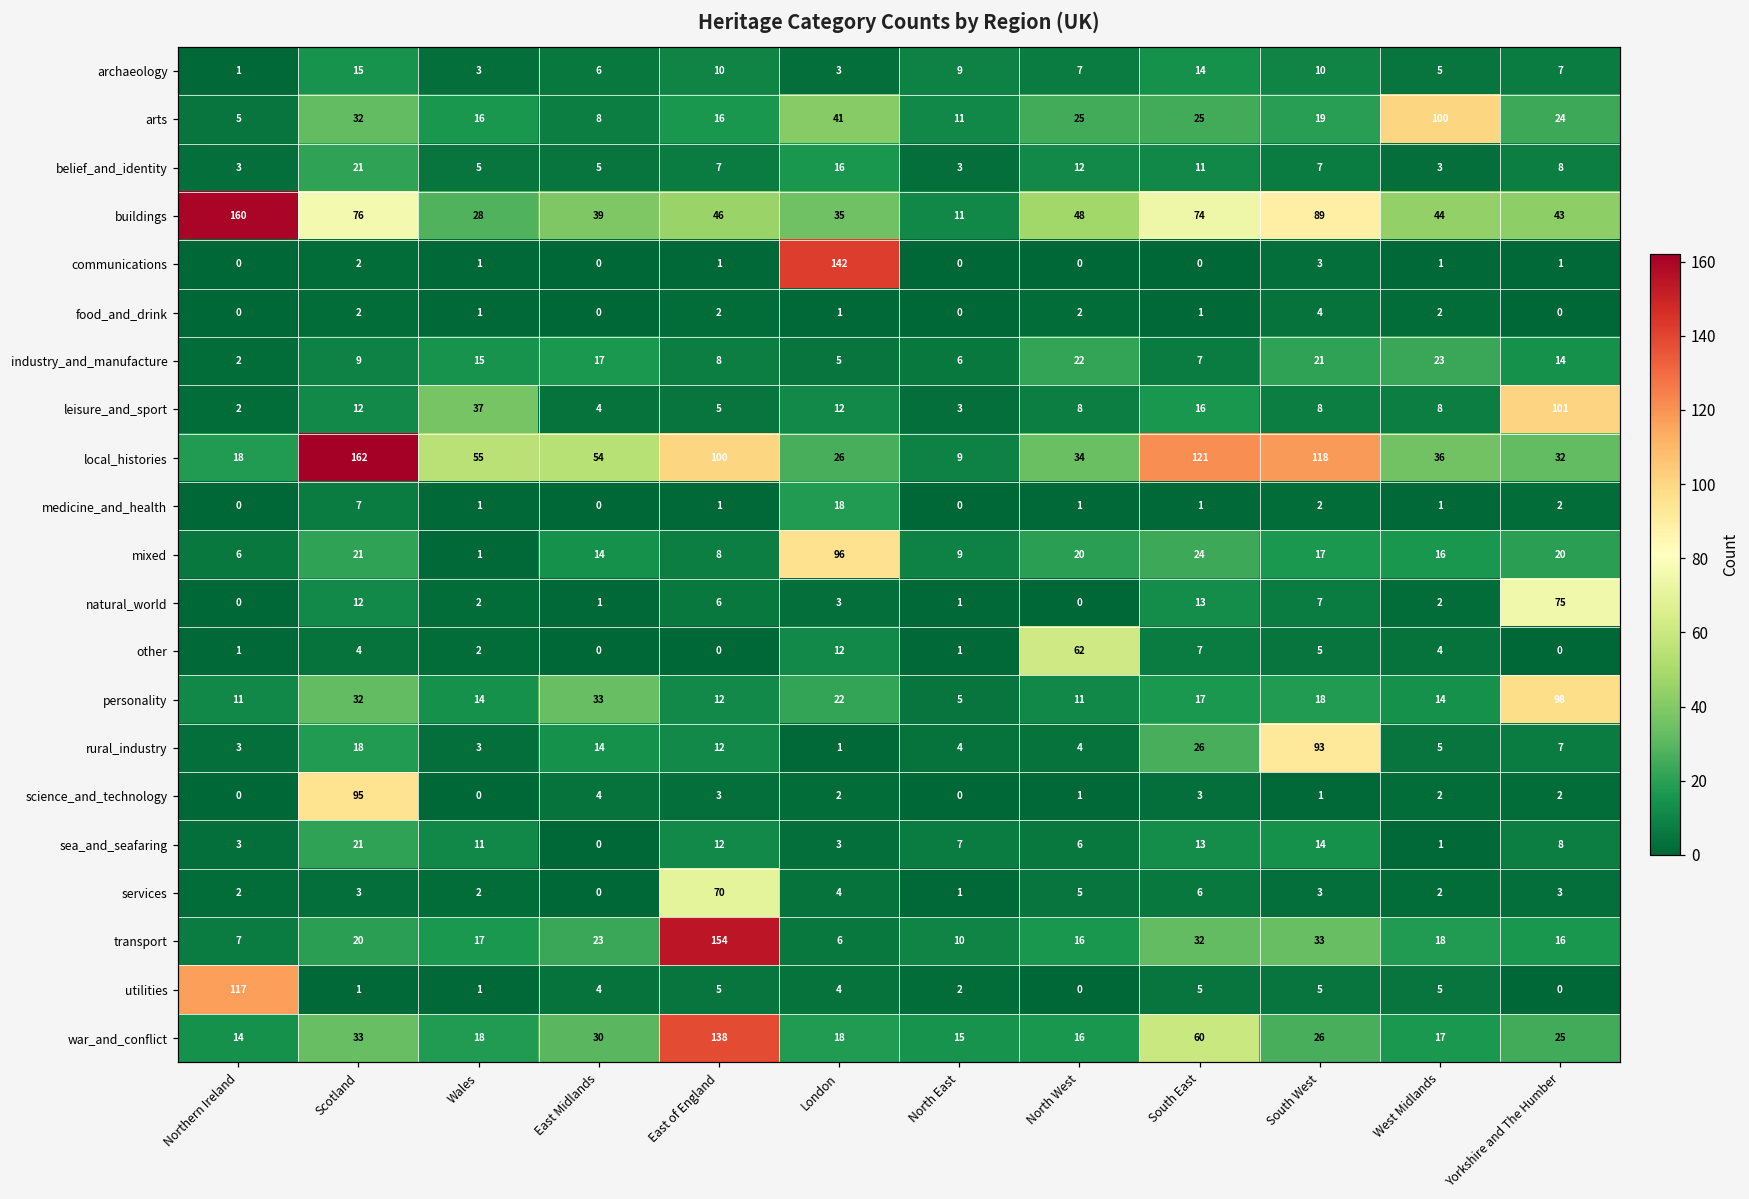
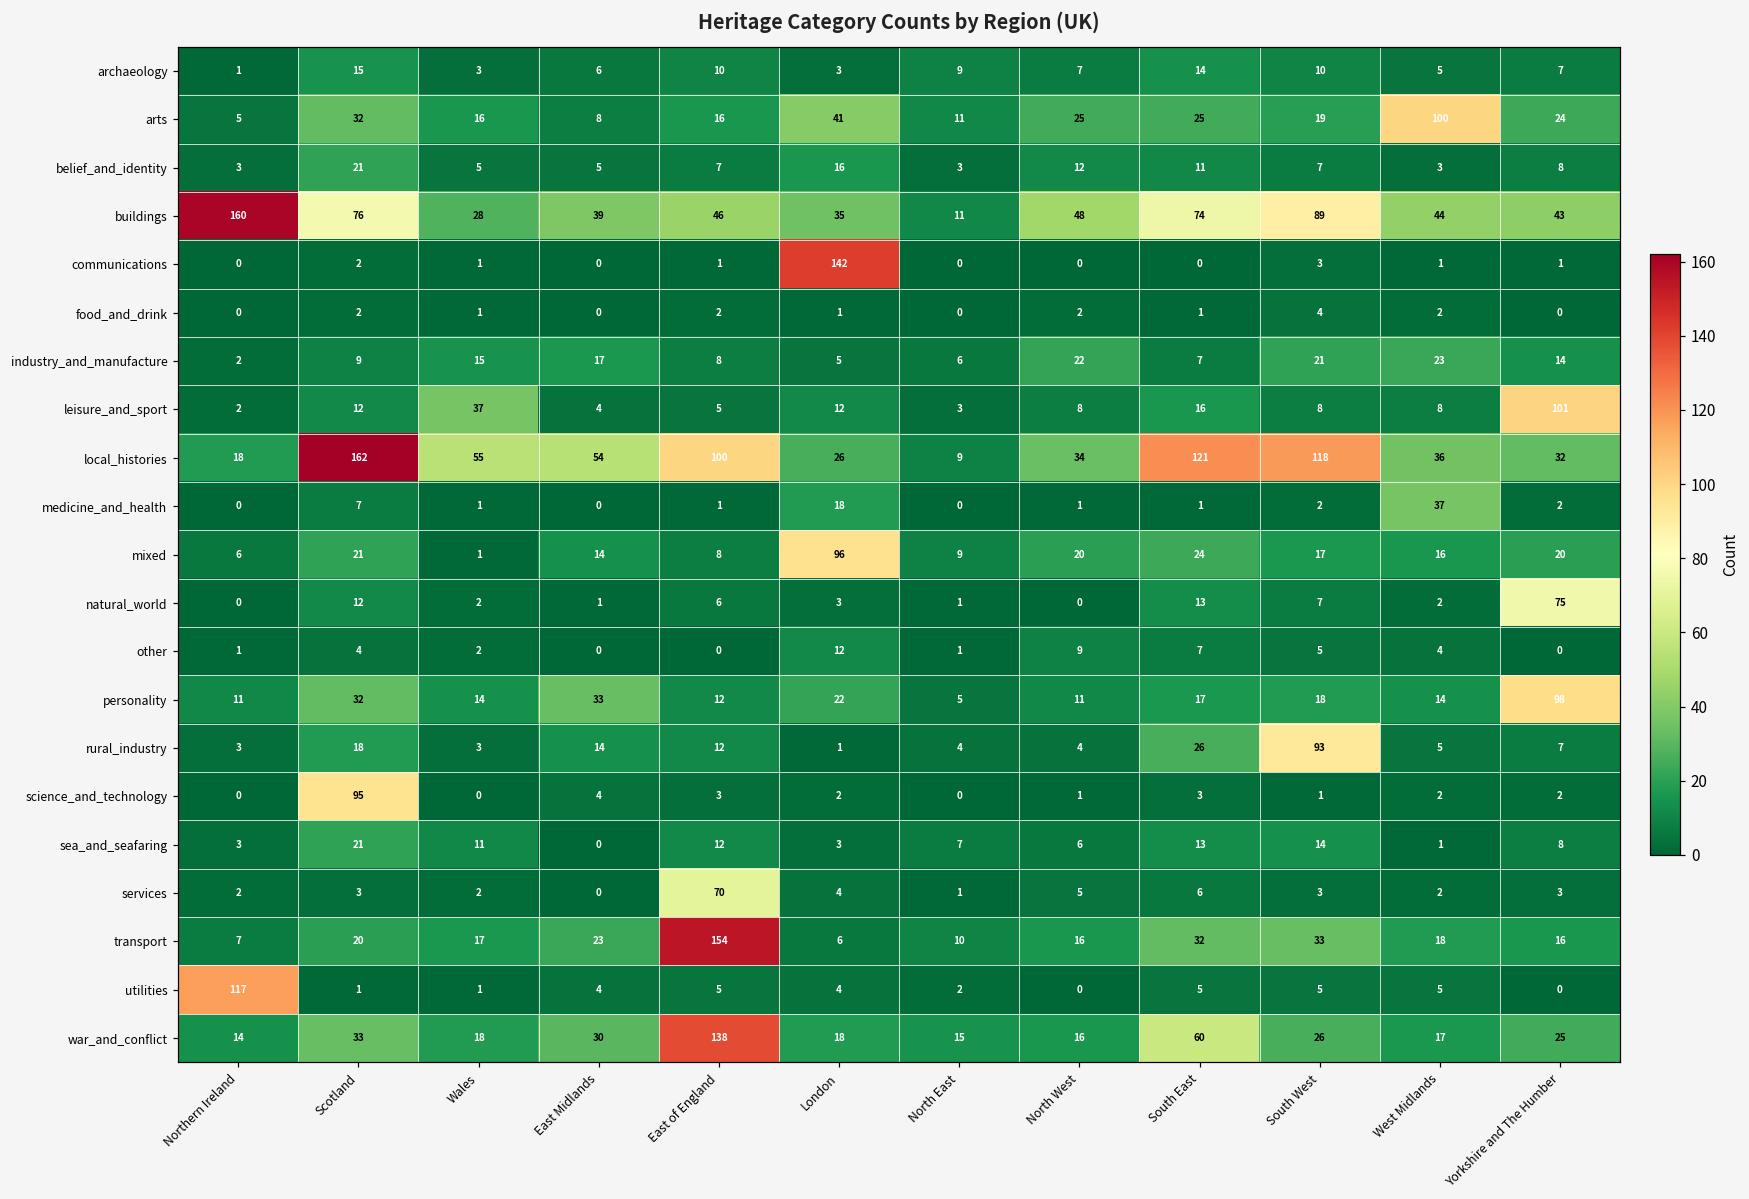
  {
    "medicine_and_health": {
      "Northern Ireland": 0,
      "Scotland": 7,
      "Wales": 1,
      "East Midlands": 0,
      "East of England": 1,
      "London": 18,
      "North East": 0,
      "North West": 1,
      "South East": 1,
      "South West": 2,
-     "West Midlands": 1,
+     "West Midlands": 37,
      "Yorkshire and The Humber": 2
    },
    "other": {
      "Northern Ireland": 1,
      "Scotland": 4,
      "Wales": 2,
      "East Midlands": 0,
      "East of England": 0,
      "London": 12,
      "North East": 1,
-     "North West": 62,
+     "North West": 9,
      "South East": 7,
      "South West": 5,
      "West Midlands": 4,
      "Yorkshire and The Humber": 0
    }
  }
